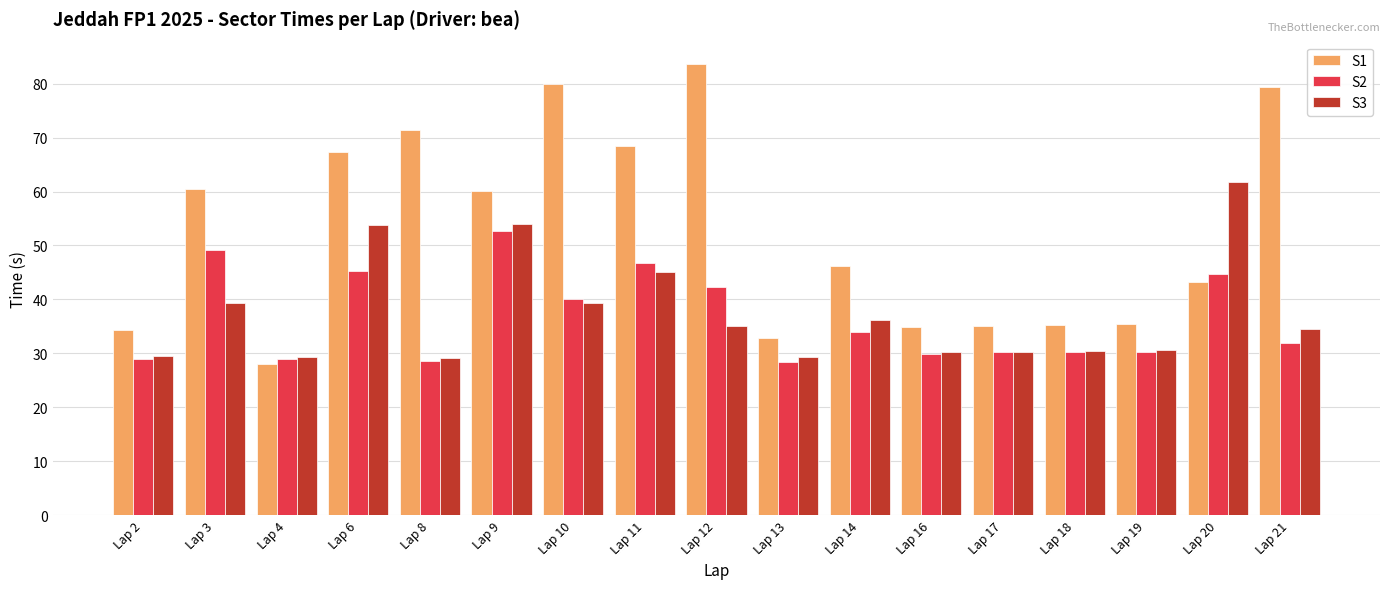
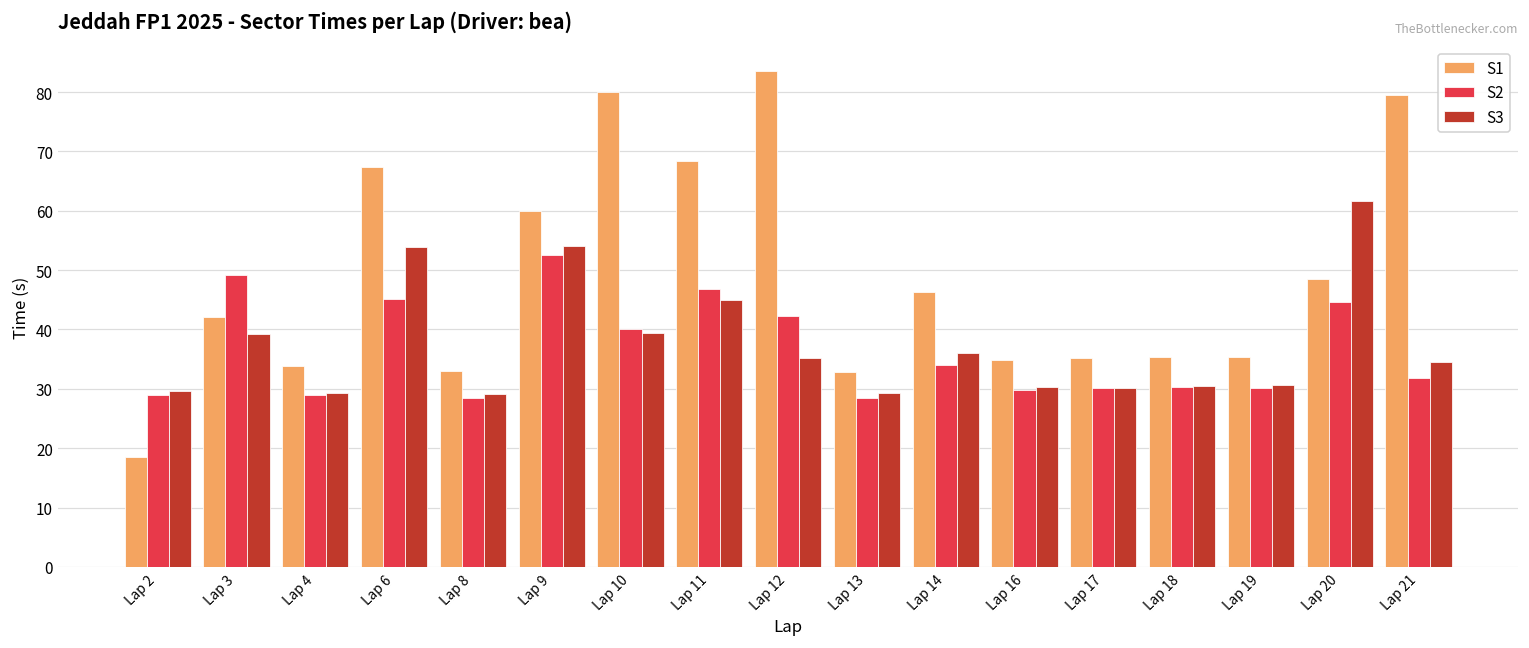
  {
    "S1": {
-     "Lap 2": 34,
-     "Lap 3": 60,
-     "Lap 4": 28,
+     "Lap 2": 18,
+     "Lap 3": 42,
+     "Lap 4": 34,
      "Lap 6": 67,
-     "Lap 8": 71,
+     "Lap 8": 33,
      "Lap 9": 60,
      "Lap 10": 80,
      "Lap 11": 68,
      "Lap 12": 84,
      "Lap 13": 33,
      "Lap 14": 46,
      "Lap 16": 35,
      "Lap 17": 35,
      "Lap 18": 35,
      "Lap 19": 35,
-     "Lap 20": 43,
+     "Lap 20": 49,
      "Lap 21": 79
    }
  }
